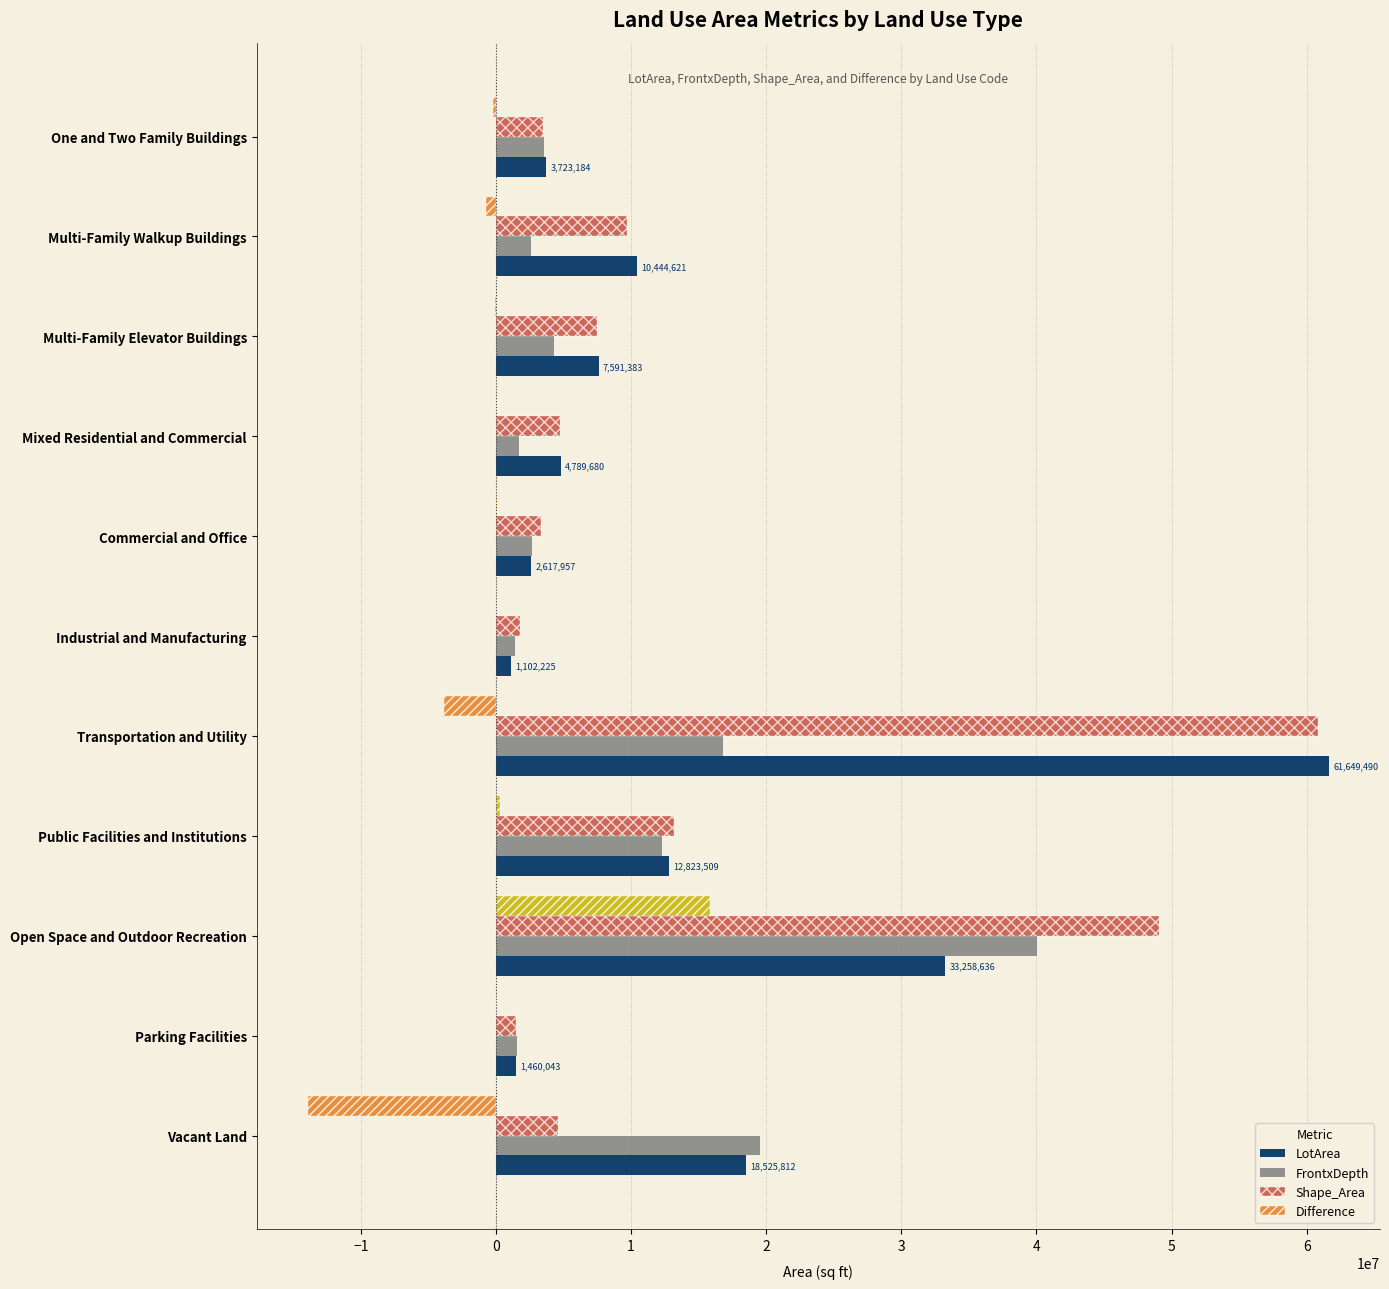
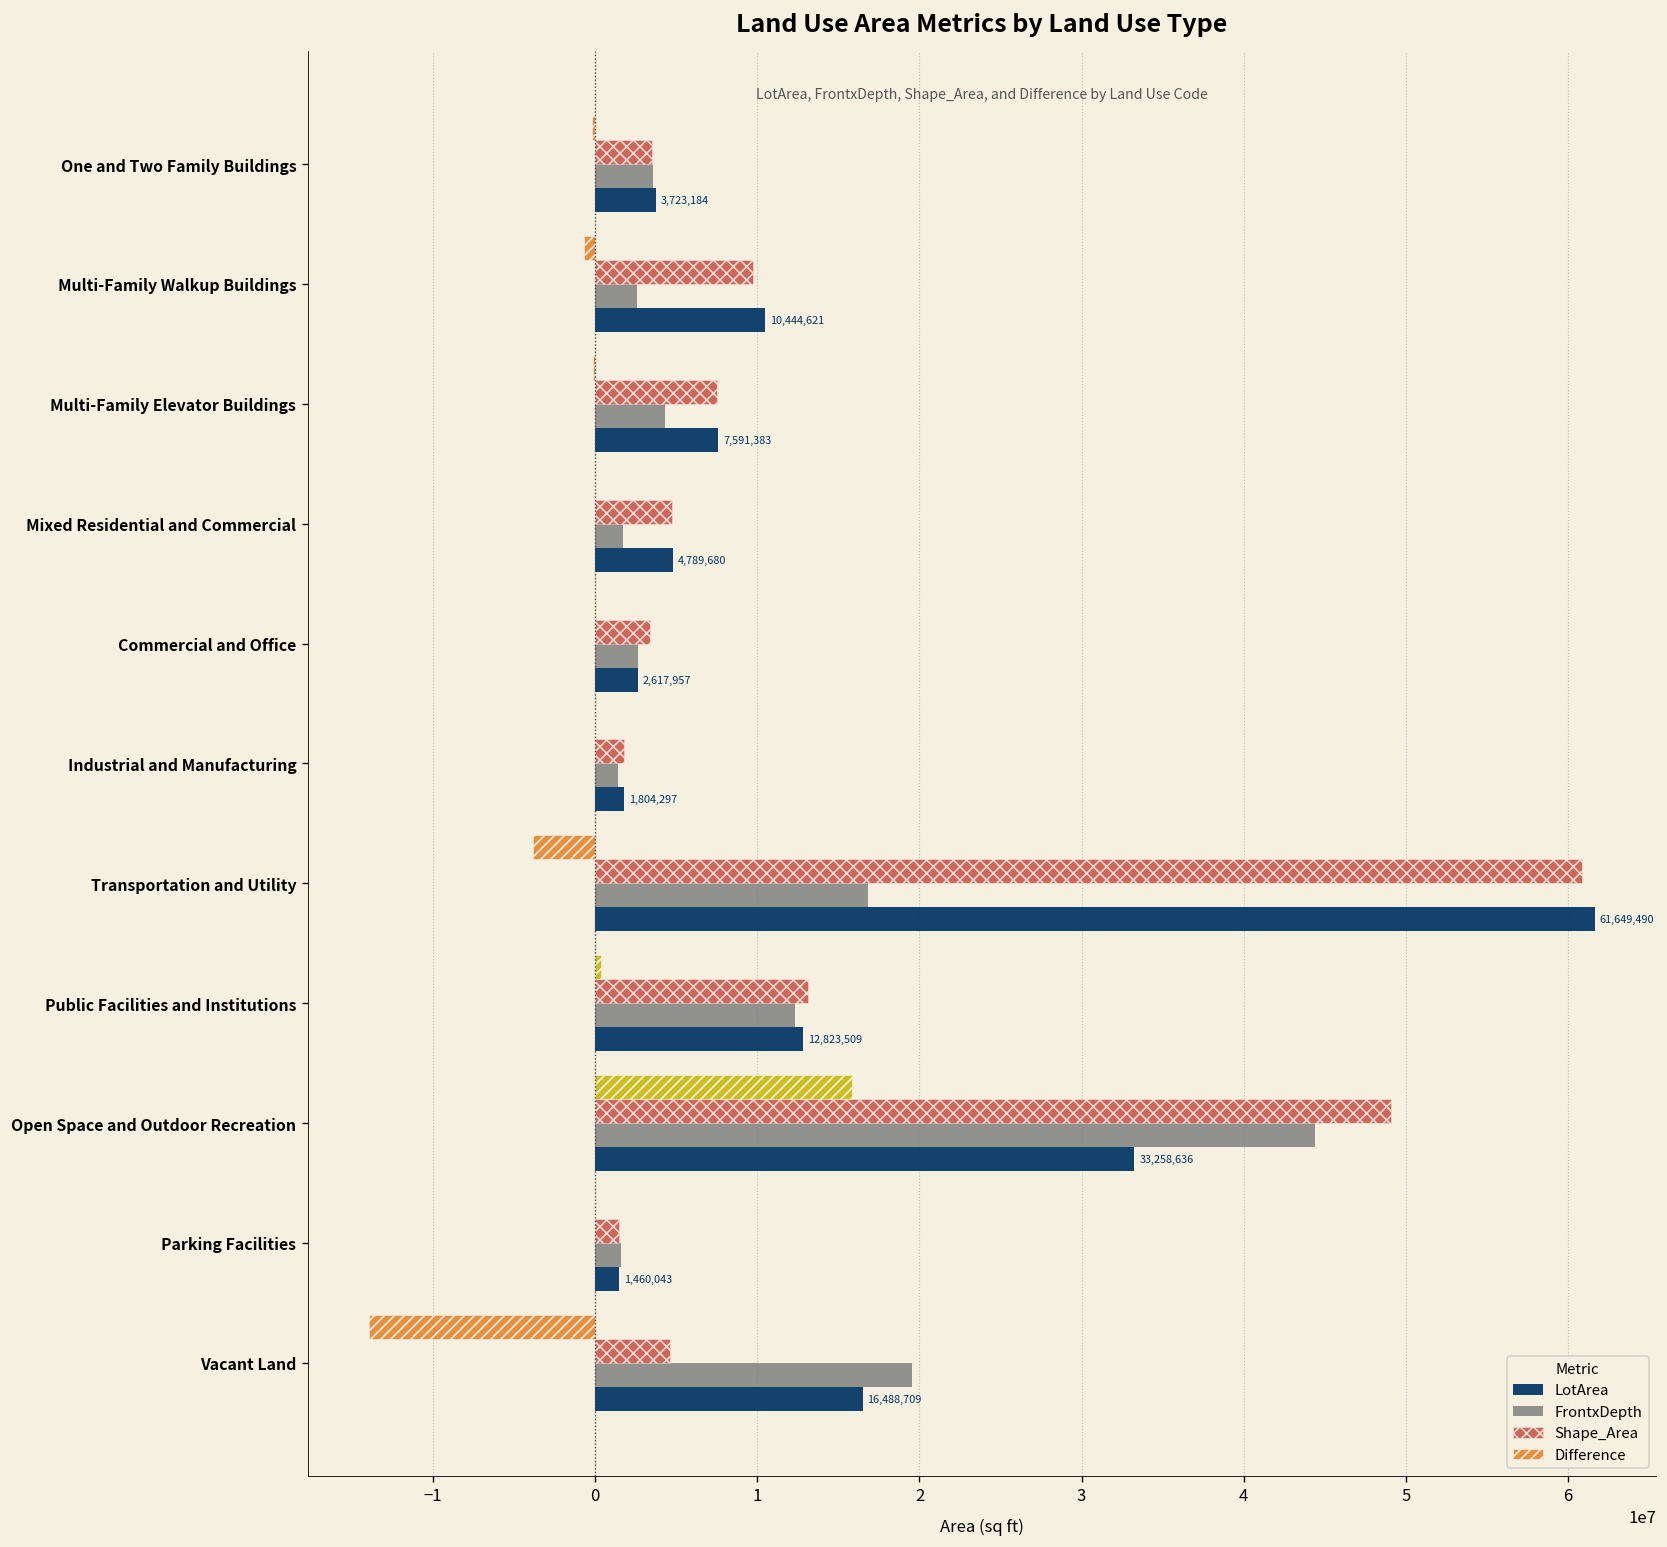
  {
    "LotArea": {
      "One and Two Family Buildings": "3,723,184",
      "Multi-Family Walkup Buildings": "10,444,621",
      "Multi-Family Elevator Buildings": "7,591,383",
      "Mixed Residential and Commercial": "4,789,680",
      "Commercial and Office": "2,617,957",
-     "Industrial and Manufacturing": "1,102,225",
+     "Industrial and Manufacturing": "1,804,297",
      "Transportation and Utility": "61,649,490",
      "Public Facilities and Institutions": "12,823,509",
      "Open Space and Outdoor Recreation": "33,258,636",
      "Parking Facilities": "1,460,043",
-     "Vacant Land": "18,525,812"
+     "Vacant Land": "16,488,709"
    },
    "FrontxDepth": {
      "One and Two Family Buildings": "3600000",
      "Multi-Family Walkup Buildings": "2600000",
      "Multi-Family Elevator Buildings": "4300000",
      "Mixed Residential and Commercial": "1700000",
      "Commercial and Office": "2600000",
      "Industrial and Manufacturing": "1400000",
      "Transportation and Utility": "16800000",
      "Public Facilities and Institutions": "12300000",
-     "Open Space and Outdoor Recreation": "40100000",
+     "Open Space and Outdoor Recreation": "44400000",
      "Parking Facilities": "1600000",
      "Vacant Land": "19600000"
    },
    "Shape_Area": {
      "One and Two Family Buildings": "3500000",
      "Multi-Family Walkup Buildings": "9700000",
      "Multi-Family Elevator Buildings": "7500000",
      "Mixed Residential and Commercial": "4800000",
      "Commercial and Office": "3400000",
      "Industrial and Manufacturing": "1800000",
      "Transportation and Utility": "60900000",
      "Public Facilities and Institutions": "13200000",
      "Open Space and Outdoor Recreation": "49100000",
      "Parking Facilities": "1500000",
      "Vacant Land": "4600000"
    }
  }
